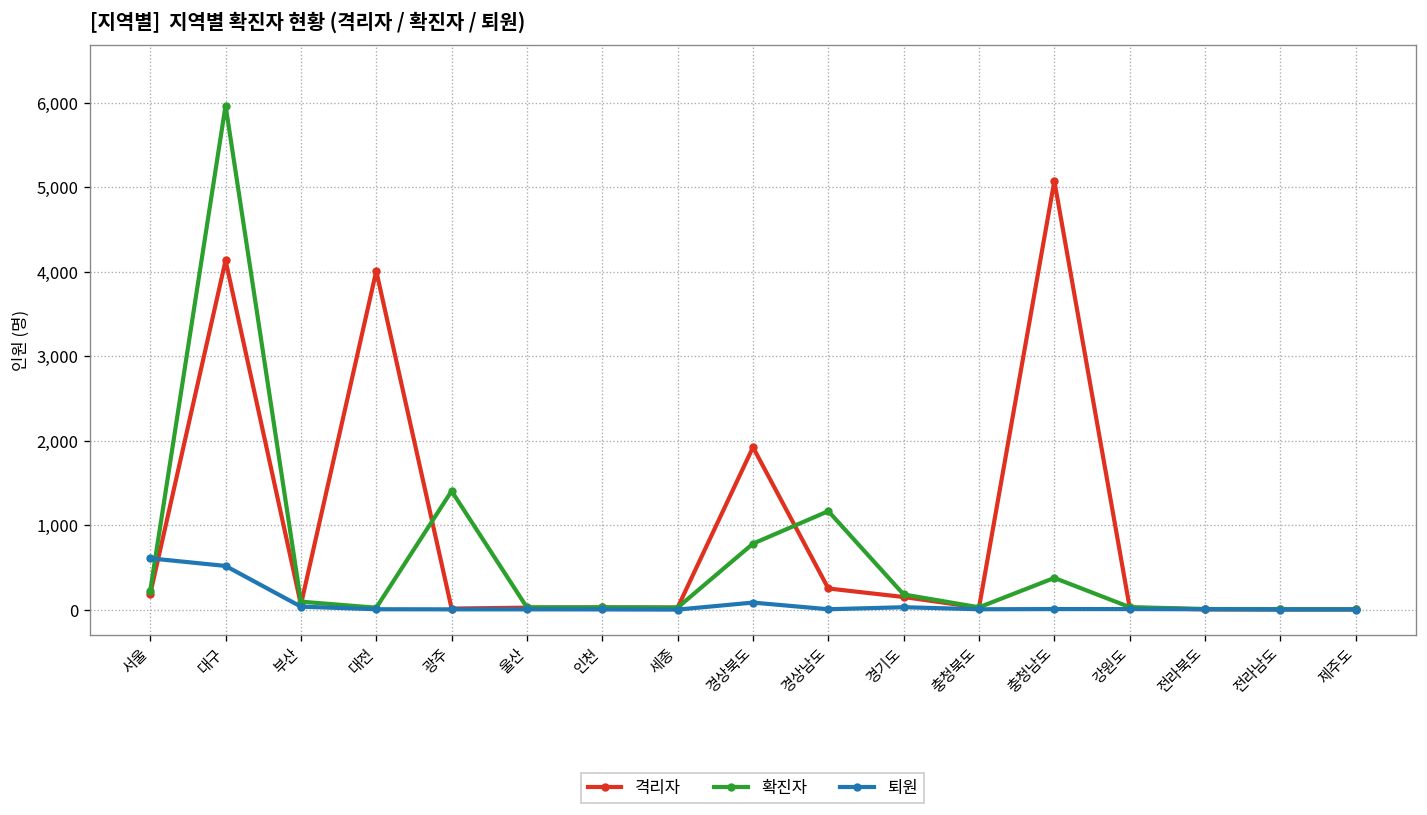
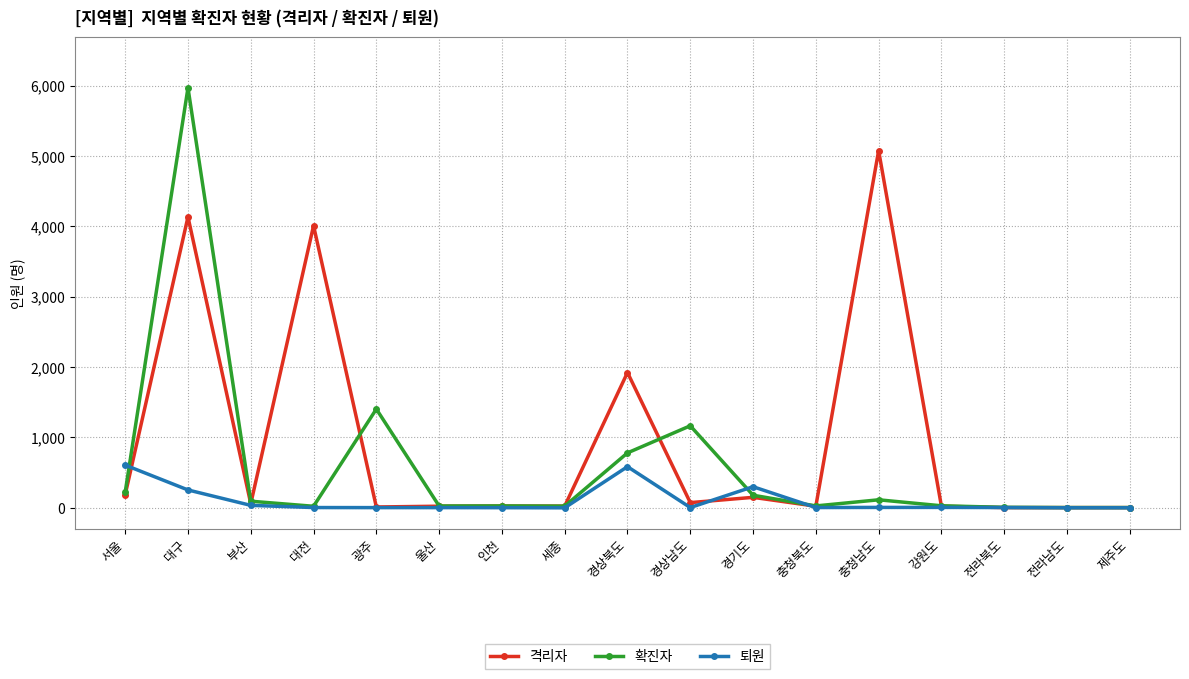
  {
    "격리자": {
      "서울": "200",
      "대구": "4,100",
      "대전": "4,000",
      "경상북도": "1,900",
-     "경상남도": "300",
+     "경상남도": "100",
      "충청남도": "5,100"
    },
    "확진자": {
      "서울": "200",
      "대구": "6,000",
      "광주": "1,400",
      "경상북도": "800",
      "경상남도": "1,200",
-     "충청남도": "400"
+     "충청남도": "100"
    },
    "퇴원": {
      "서울": "600",
-     "대구": "500",
-     "경상북도": "100",
+     "대구": "300",
+     "경상북도": "600",
      "경상남도": "0",
-     "경기도": "0",
+     "경기도": "300",
      "충청남도": "0"
    }
  }
